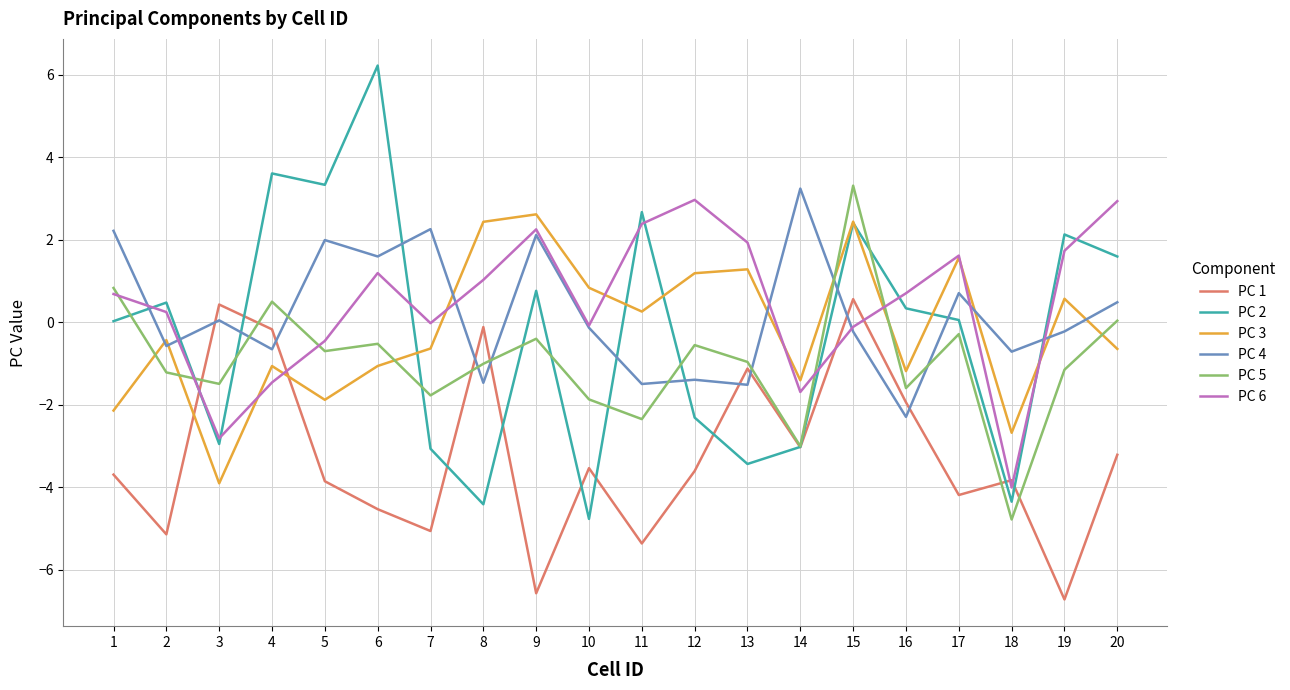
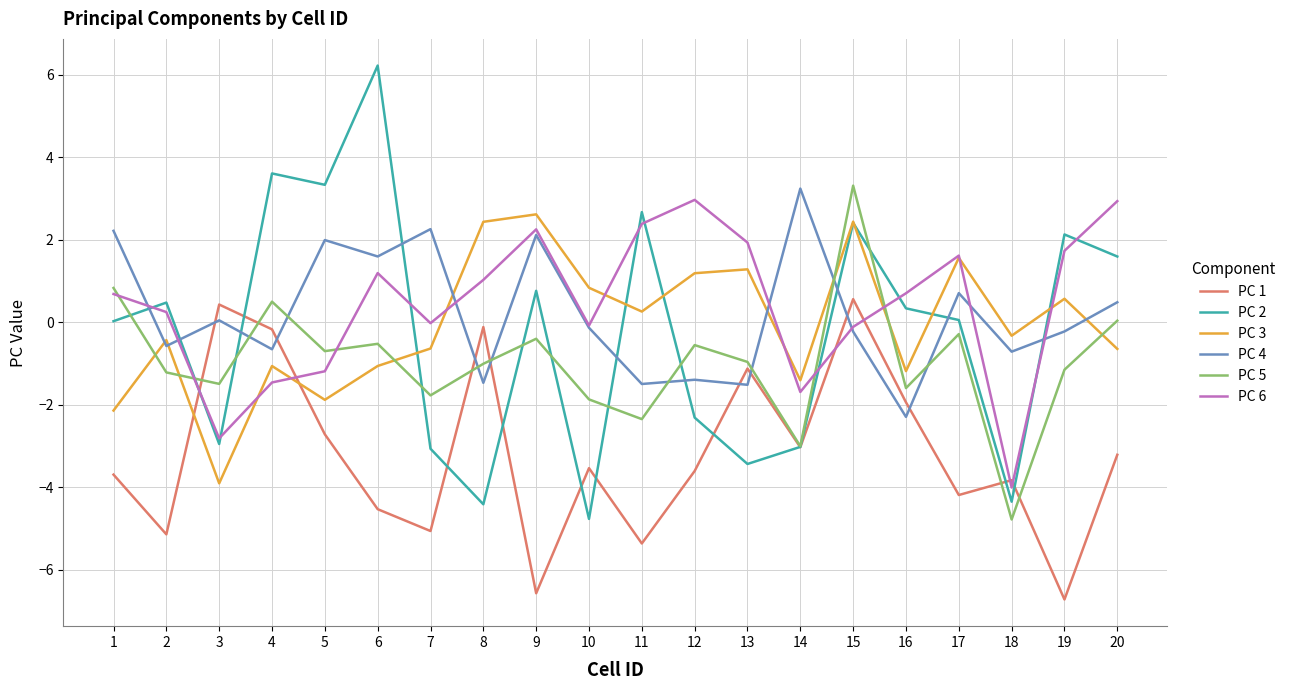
  {
    "PC 1": {
      "1": -3.7,
      "2": -5.1,
      "3": 0.4,
      "4": -0.2,
-     "5": -3.9,
+     "5": -2.7,
      "6": -4.5,
      "7": -5.1,
      "8": -0.1,
      "9": -6.6,
      "10": -3.5,
      "11": -5.4,
      "12": -3.6,
      "13": -1.1,
      "15": 0.6,
      "16": -1.9,
      "17": -4.2,
      "18": -3.8,
      "19": -6.7,
      "20": -3.2
    },
    "PC 2": {
      "1": 0.0,
      "2": 0.5,
      "3": -3.0,
      "4": 3.6,
      "5": 3.3,
      "6": 6.2,
      "7": -3.1,
      "8": -4.4,
      "9": 0.8,
      "10": -4.8,
      "11": 2.7,
      "12": -2.3,
      "13": -3.4,
      "16": 0.3,
      "17": 0.1,
      "18": -4.3,
      "19": 2.1,
      "20": 1.6
    },
    "PC 3": {
      "1": -2.1,
      "2": -0.4,
      "3": -3.9,
      "4": -1.1,
      "5": -1.9,
      "6": -1.1,
      "7": -0.6,
      "8": 2.4,
      "9": 2.6,
      "10": 0.8,
      "11": 0.3,
      "12": 1.2,
      "13": 1.3,
      "14": -1.4,
      "16": -1.2,
-     "18": -2.7,
+     "18": -0.3,
      "19": 0.6,
      "20": -0.6
    },
    "PC 4": {
      "1": 2.2,
      "2": -0.6,
      "3": 0.0,
      "4": -0.7,
      "5": 2.0,
      "6": 1.6,
      "7": 2.3,
      "8": -1.5,
      "9": 2.1,
      "11": -1.5,
      "12": -1.4,
      "13": -1.5,
      "14": 3.2,
      "15": -0.2,
      "16": -2.3,
      "17": 0.7,
      "18": -0.7,
      "19": -0.2,
      "20": 0.5
    },
    "PC 5": {
      "1": 0.8,
      "2": -1.2,
      "3": -1.5,
      "4": 0.5,
      "5": -0.7,
      "6": -0.5,
      "7": -1.8,
      "8": -1.0,
      "9": -0.4,
      "10": -1.9,
      "11": -2.3,
      "12": -0.6,
      "13": -1.0,
      "15": 3.3,
      "16": -1.6,
      "17": -0.3,
      "18": -4.8,
      "19": -1.1,
      "20": 0.0
    },
    "PC 6": {
      "1": 0.7,
      "2": 0.2,
      "3": -2.8,
      "4": -1.5,
-     "5": -0.5,
+     "5": -1.2,
      "6": 1.2,
      "7": 0.0,
      "8": 1.0,
      "9": 2.3,
      "11": 2.4,
      "12": 3.0,
      "13": 1.9,
      "14": -1.7,
      "15": -0.1,
      "16": 0.7,
      "18": -4.0,
      "19": 1.7,
      "20": 2.9
    }
  }
